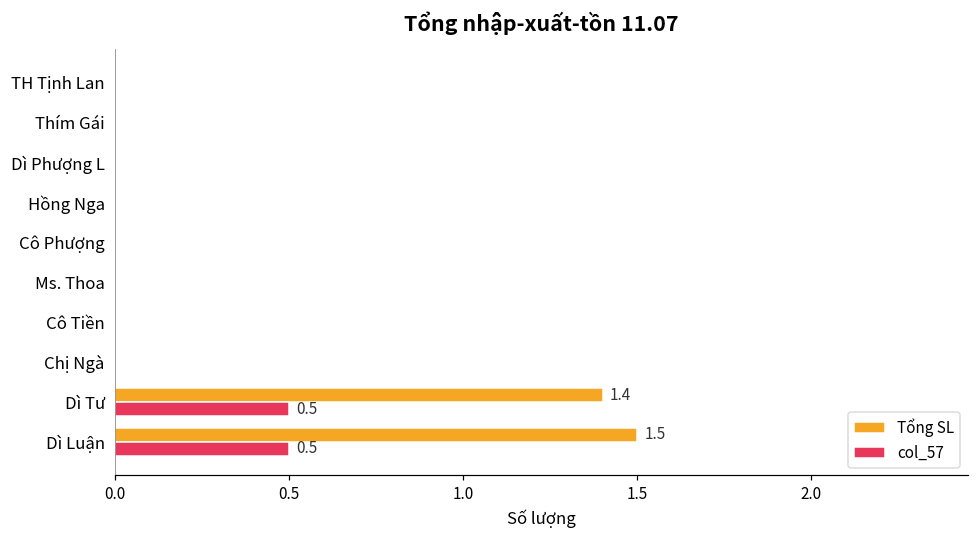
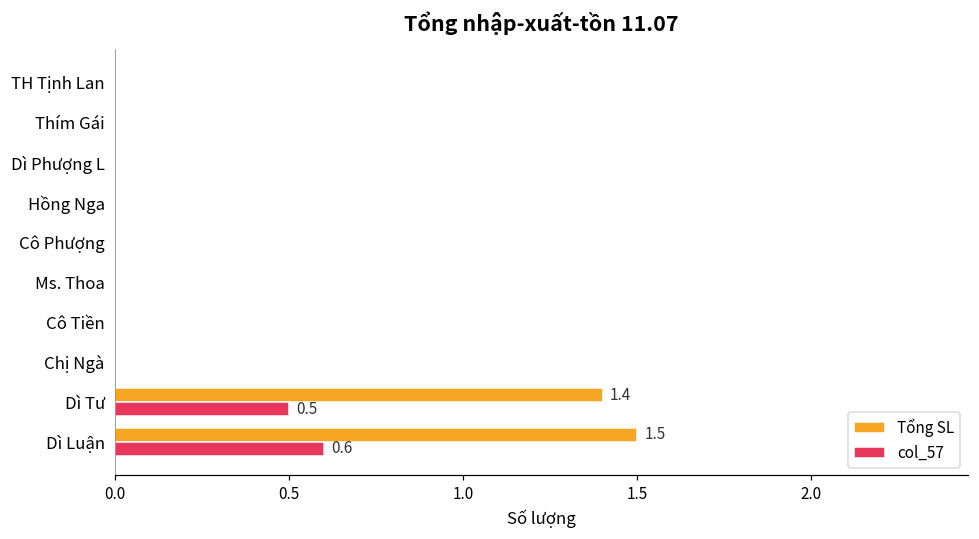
  {
    "Tổng SL": {
      "Dì Tư": 1.4,
      "Dì Luận": 1.5
    },
    "col_57": {
      "Dì Tư": 0.5,
-     "Dì Luận": 0.5
+     "Dì Luận": 0.6
    }
  }
